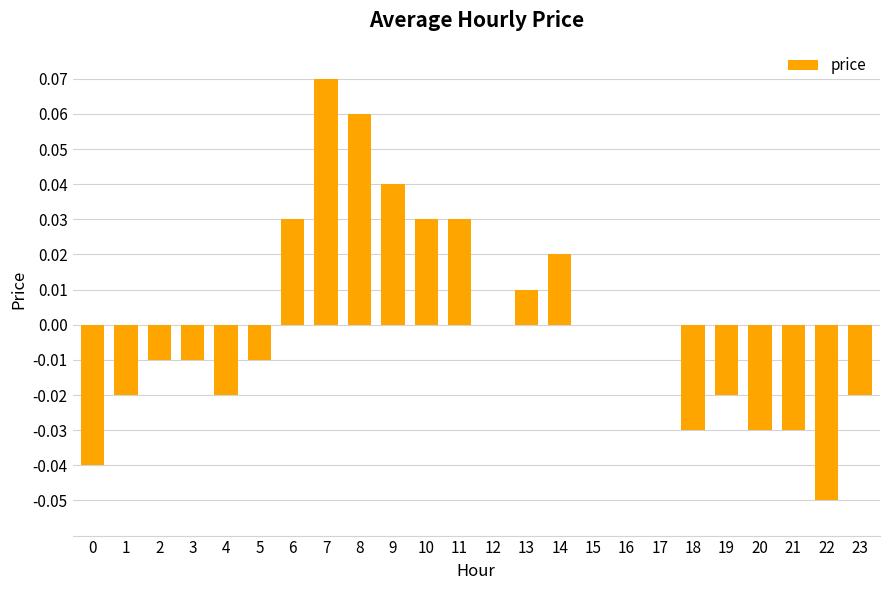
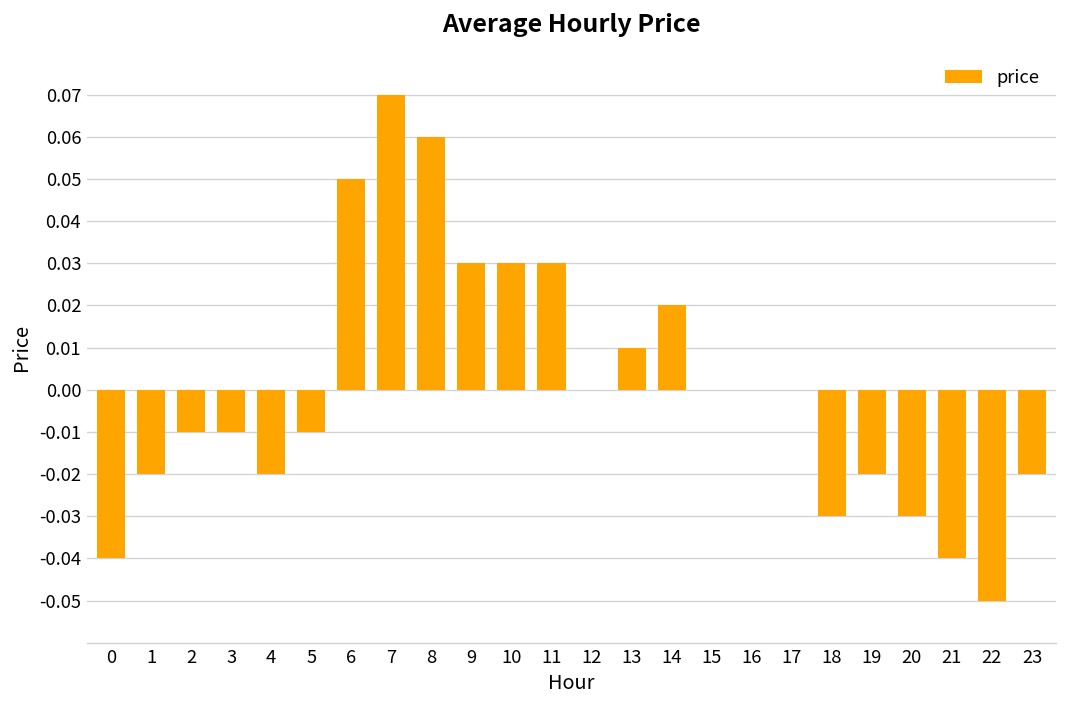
  {
    "0": -0.04,
    "1": -0.02,
    "2": -0.01,
    "3": -0.01,
    "4": -0.02,
    "5": -0.01,
-   "6": 0.03,
+   "6": 0.05,
    "7": 0.07,
    "8": 0.06,
-   "9": 0.04,
+   "9": 0.03,
    "10": 0.03,
    "11": 0.03,
    "12": 0.00,
    "13": 0.01,
    "14": 0.02,
    "15": 0.00,
    "16": 0.00,
    "17": 0.00,
    "18": -0.03,
    "19": -0.02,
    "20": -0.03,
-   "21": -0.03,
+   "21": -0.04,
    "22": -0.05,
    "23": -0.02
  }
